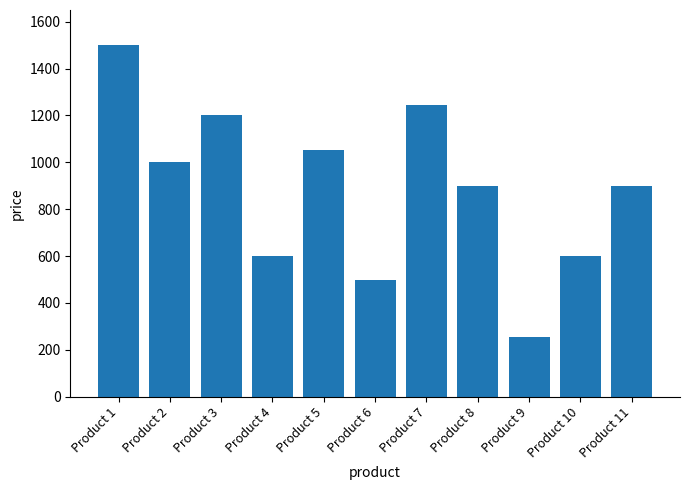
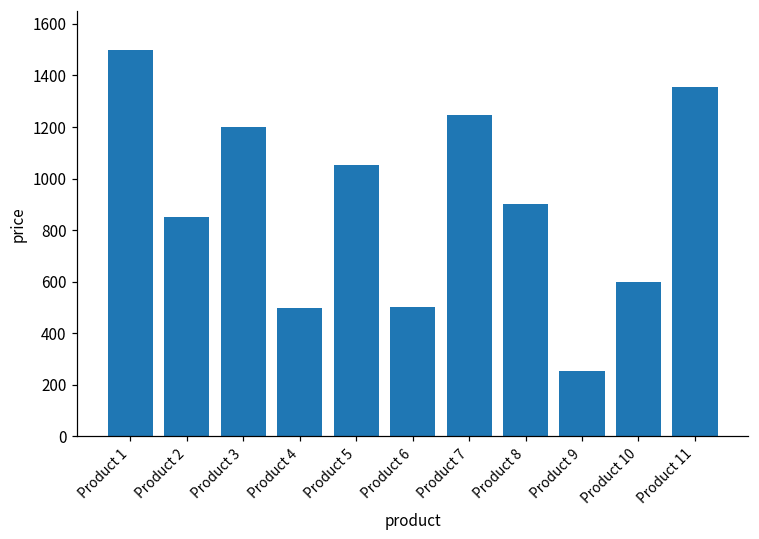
  {
    "Product 1": 1500,
-   "Product 2": 1000,
+   "Product 2": 850,
    "Product 3": 1200,
-   "Product 4": 600,
+   "Product 4": 500,
    "Product 5": 1050,
    "Product 6": 500,
    "Product 7": 1250,
    "Product 8": 900,
    "Product 9": 250,
    "Product 10": 600,
-   "Product 11": 900
+   "Product 11": 1350
  }
